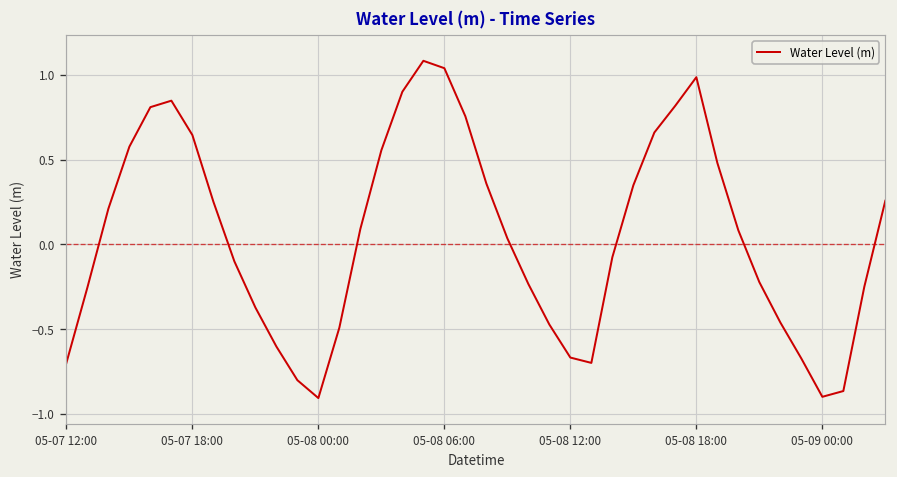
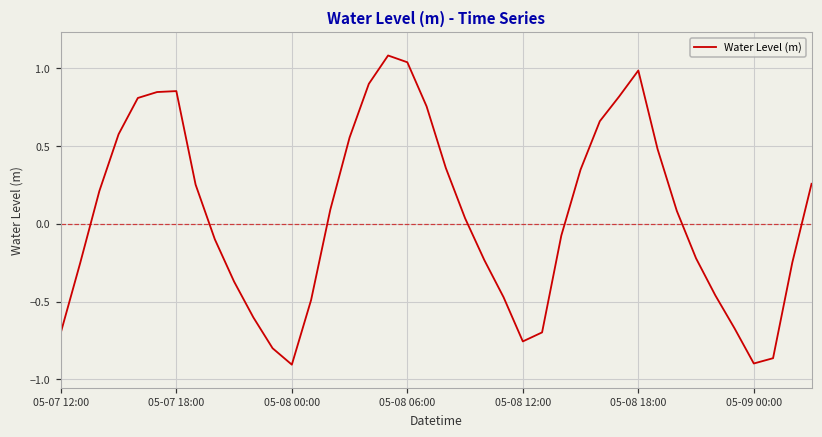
  {
    "05-07 12:00": -0.70,
-   "05-07 18:00": 0.65,
+   "05-07 18:00": 0.85,
    "05-08 00:00": -0.91,
    "05-08 06:00": 1.04,
-   "05-08 12:00": -0.67,
+   "05-08 12:00": -0.76,
    "05-08 18:00": 0.99,
    "05-09 00:00": -0.90
  }
